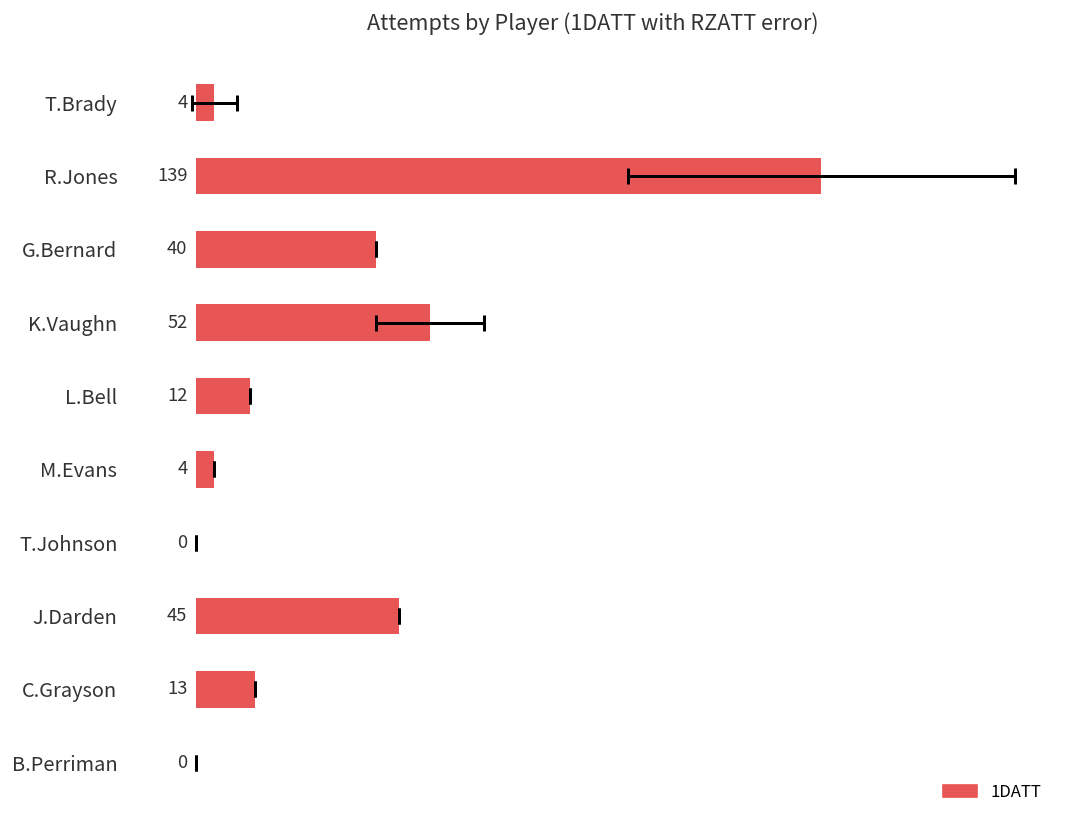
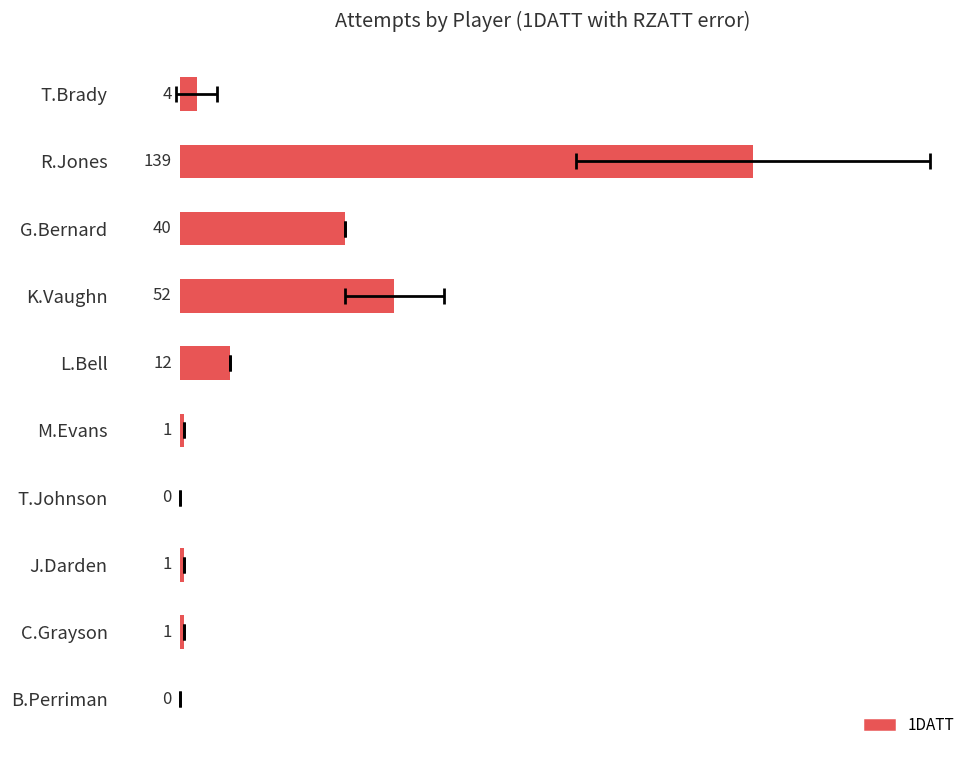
  {
    "1DATT": {
      "T.Brady": 4,
-     "M.Evans": 4,
+     "M.Evans": 1,
      "T.Johnson": 0,
-     "J.Darden": 45,
-     "C.Grayson": 13,
+     "J.Darden": 1,
+     "C.Grayson": 1,
      "B.Perriman": 0
    }
  }
